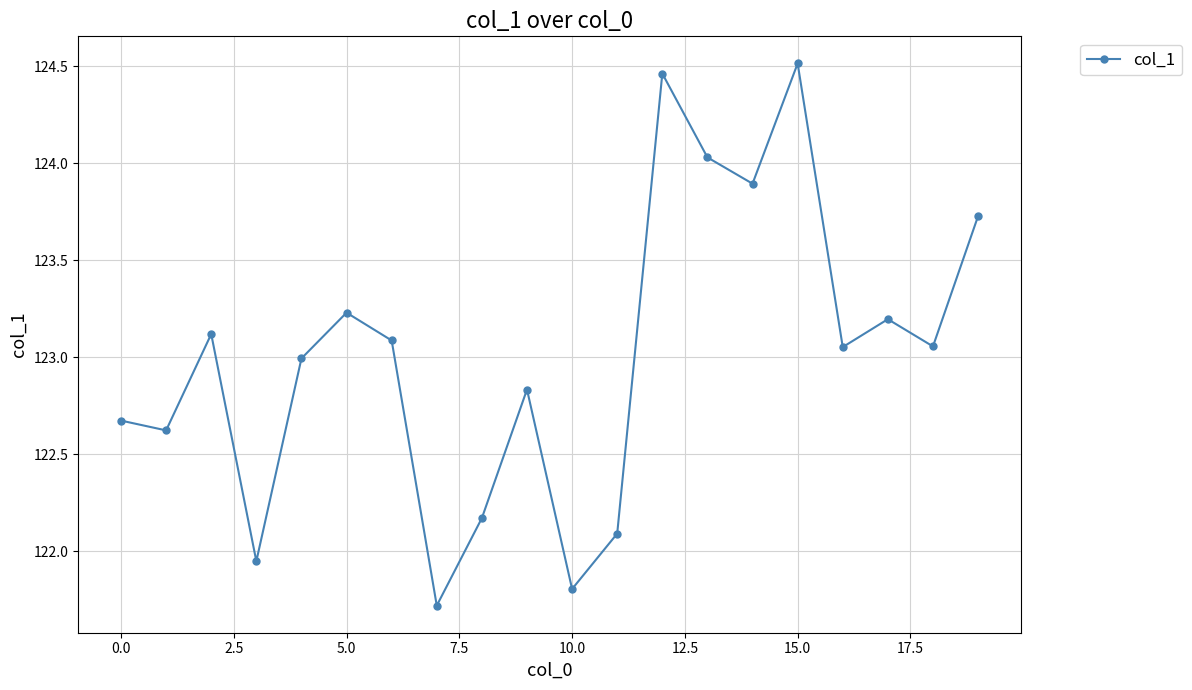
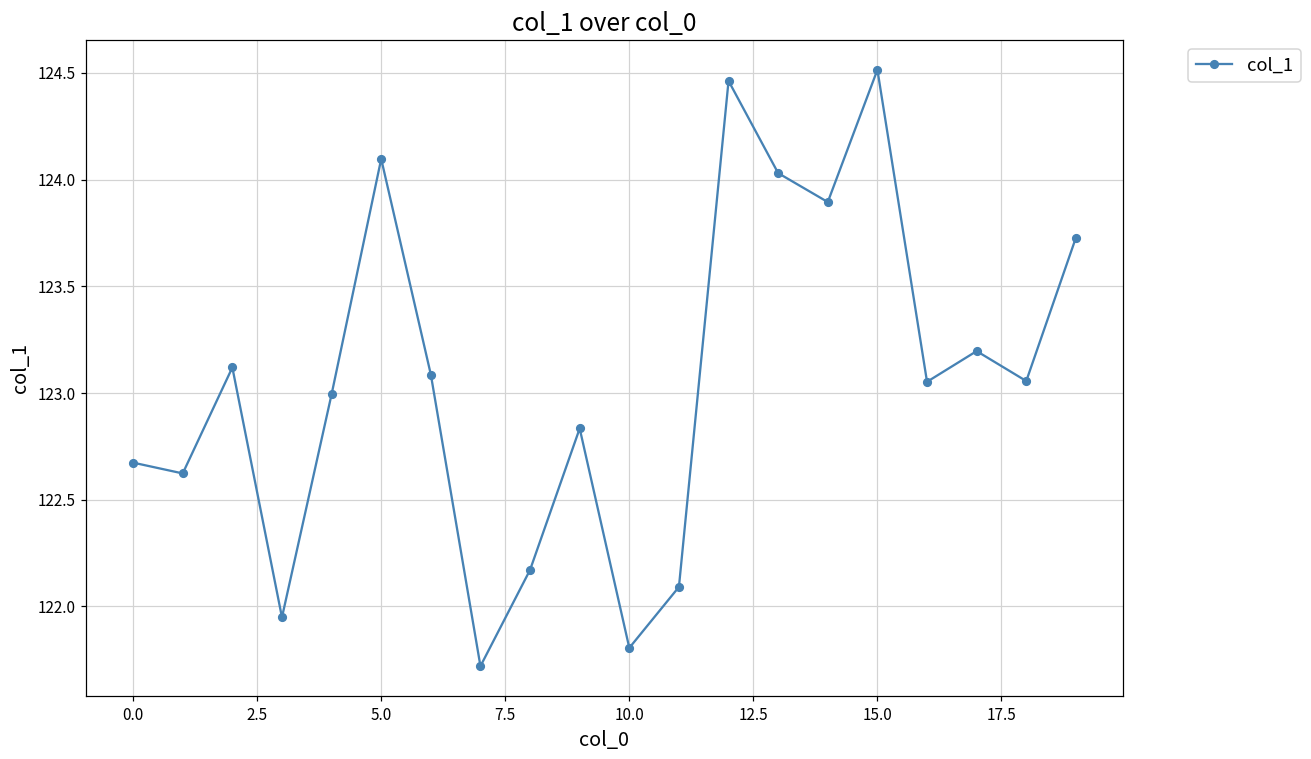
  {
    "0.0": 122.67,
-   "5.0": 123.23,
+   "5.0": 124.10,
    "10.0": 121.81,
    "15.0": 124.51
  }
